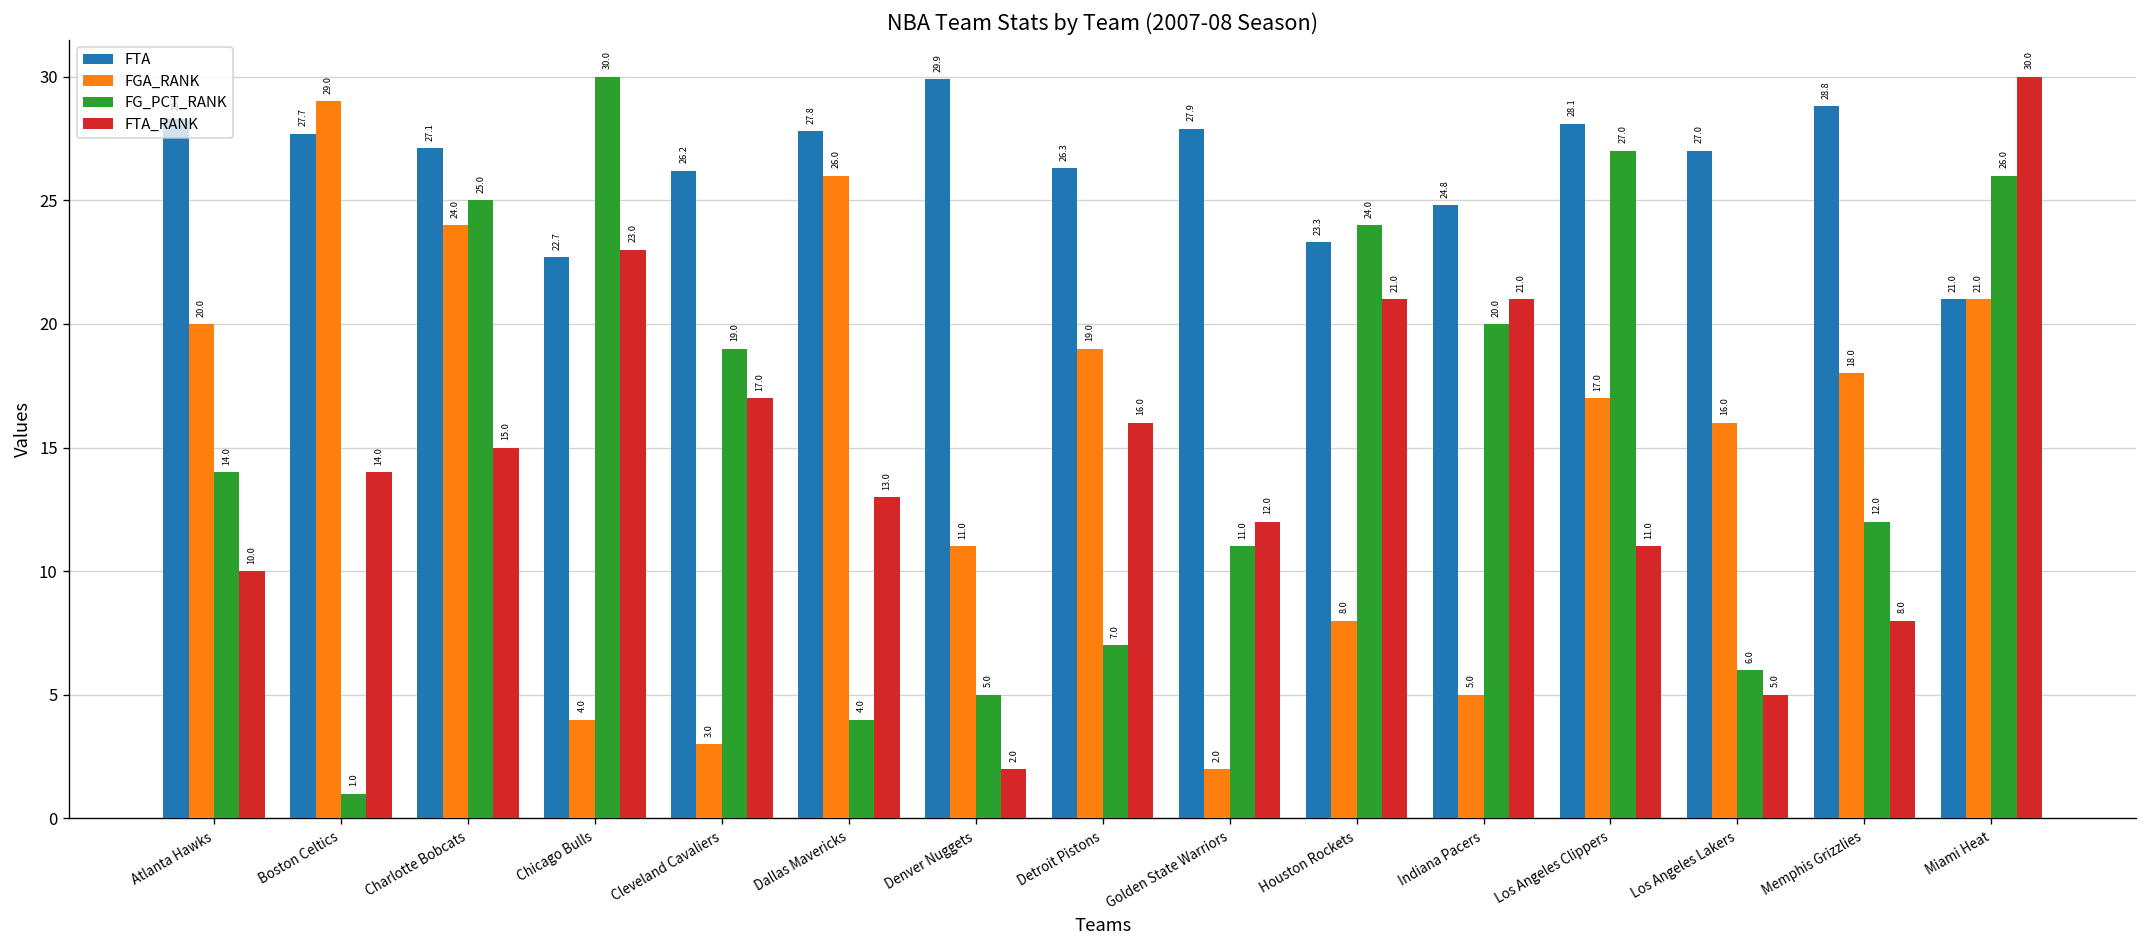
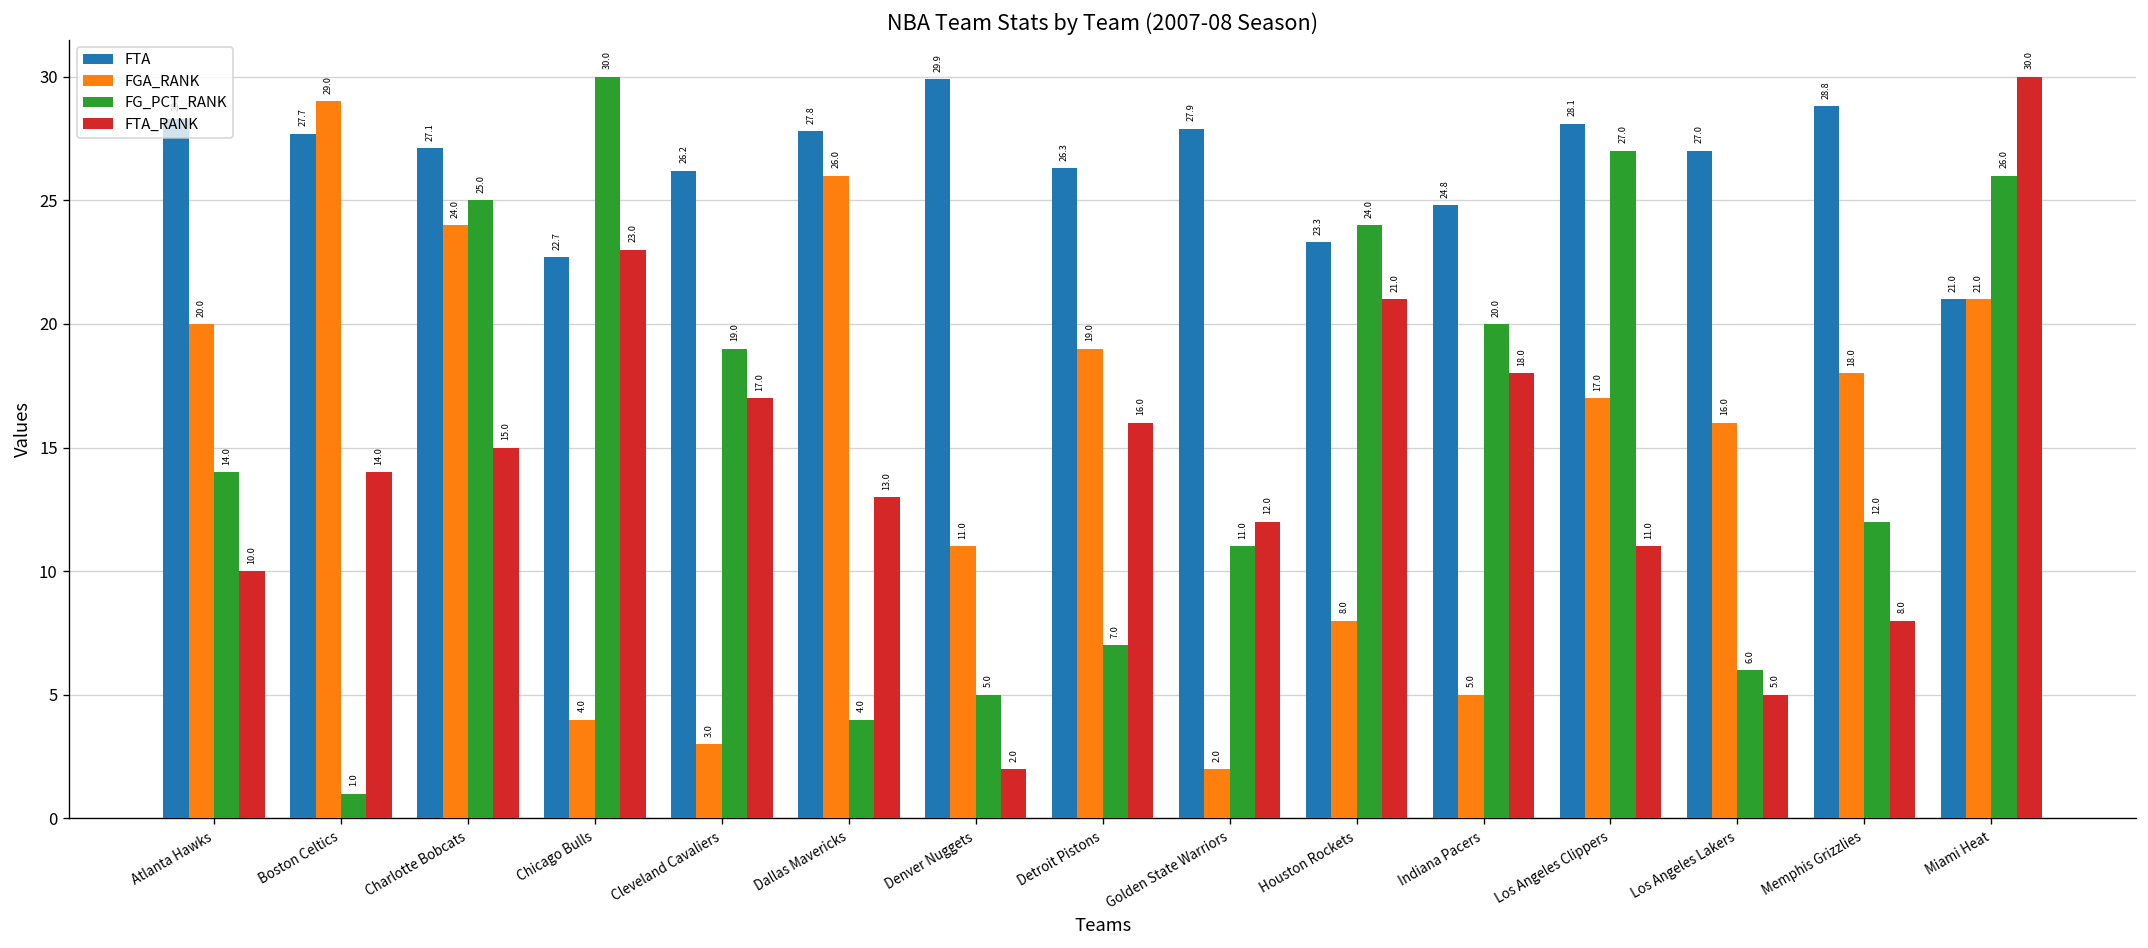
  {
    "FTA": {
      "Boston Celtics": 27.7,
      "Charlotte Bobcats": 27.1,
      "Chicago Bulls": 22.7,
      "Cleveland Cavaliers": 26.2,
      "Dallas Mavericks": 27.8,
      "Denver Nuggets": 29.9,
      "Detroit Pistons": 26.3,
      "Golden State Warriors": 27.9,
      "Houston Rockets": 23.3,
      "Indiana Pacers": 24.8,
      "Los Angeles Clippers": 28.1,
      "Los Angeles Lakers": 27.0,
      "Memphis Grizzlies": 28.8,
      "Miami Heat": 21.0
    },
    "FGA_RANK": {
      "Atlanta Hawks": 20.0,
      "Boston Celtics": 29.0,
      "Charlotte Bobcats": 24.0,
      "Chicago Bulls": 4.0,
      "Cleveland Cavaliers": 3.0,
      "Dallas Mavericks": 26.0,
      "Denver Nuggets": 11.0,
      "Detroit Pistons": 19.0,
      "Golden State Warriors": 2.0,
      "Houston Rockets": 8.0,
      "Indiana Pacers": 5.0,
      "Los Angeles Clippers": 17.0,
      "Los Angeles Lakers": 16.0,
      "Memphis Grizzlies": 18.0,
      "Miami Heat": 21.0
    },
    "FG_PCT_RANK": {
      "Atlanta Hawks": 14.0,
      "Boston Celtics": 1.0,
      "Charlotte Bobcats": 25.0,
      "Chicago Bulls": 30.0,
      "Cleveland Cavaliers": 19.0,
      "Dallas Mavericks": 4.0,
      "Denver Nuggets": 5.0,
      "Detroit Pistons": 7.0,
      "Golden State Warriors": 11.0,
      "Houston Rockets": 24.0,
      "Indiana Pacers": 20.0,
      "Los Angeles Clippers": 27.0,
      "Los Angeles Lakers": 6.0,
      "Memphis Grizzlies": 12.0,
      "Miami Heat": 26.0
    },
    "FTA_RANK": {
      "Atlanta Hawks": 10.0,
      "Boston Celtics": 14.0,
      "Charlotte Bobcats": 15.0,
      "Chicago Bulls": 23.0,
      "Cleveland Cavaliers": 17.0,
      "Dallas Mavericks": 13.0,
      "Denver Nuggets": 2.0,
      "Detroit Pistons": 16.0,
      "Golden State Warriors": 12.0,
      "Houston Rockets": 21.0,
-     "Indiana Pacers": 21.0,
+     "Indiana Pacers": 18.0,
      "Los Angeles Clippers": 11.0,
      "Los Angeles Lakers": 5.0,
      "Memphis Grizzlies": 8.0,
      "Miami Heat": 30.0
    }
  }
